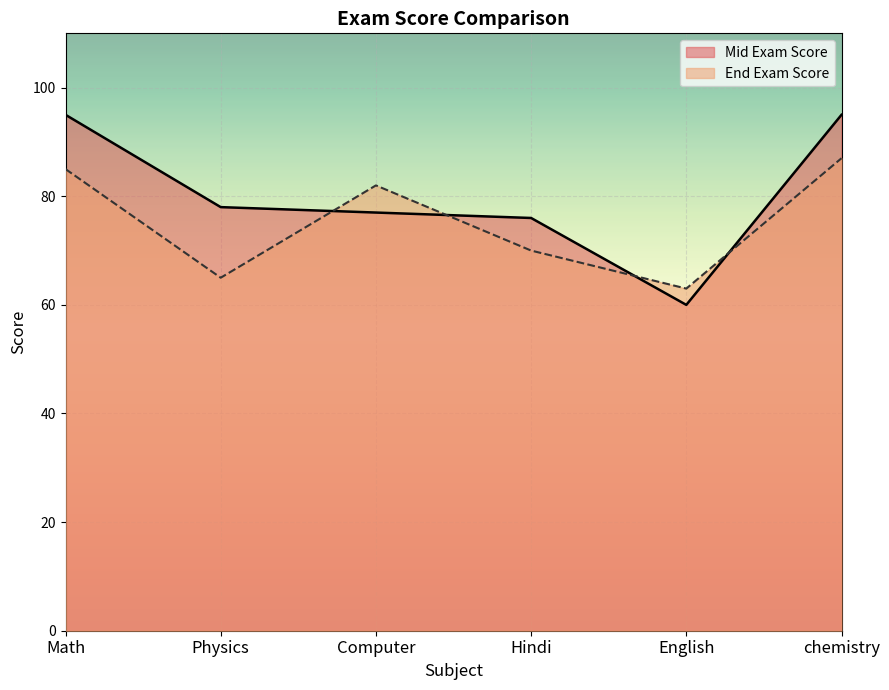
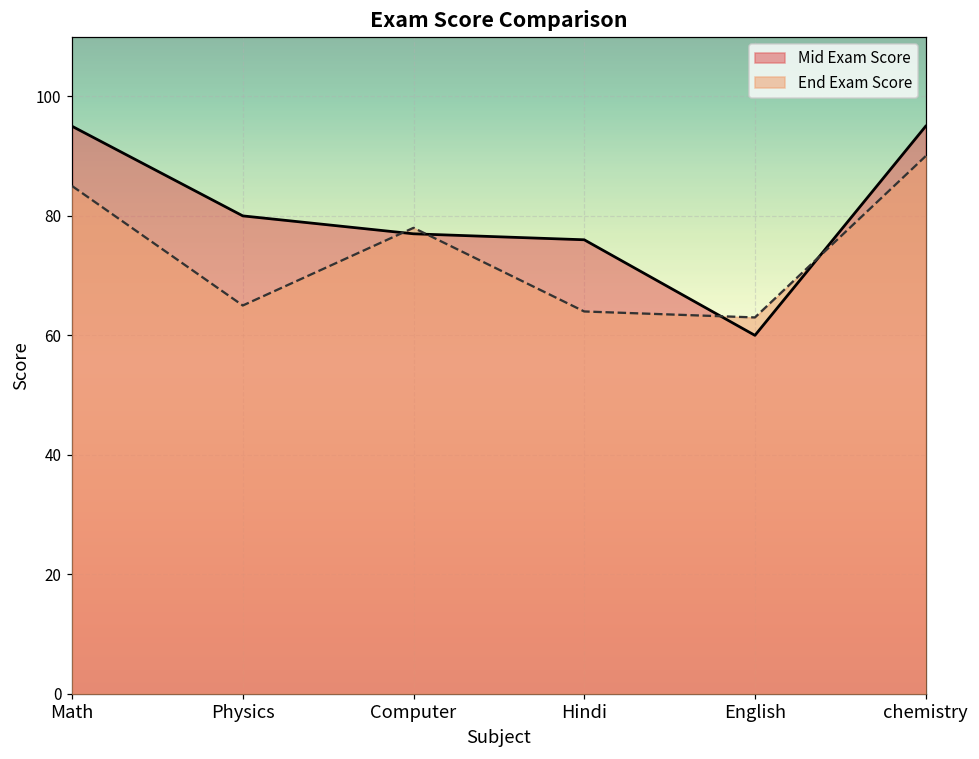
  {
    "Mid Exam Score": {
      "Math": 95,
-     "Physics": 78,
+     "Physics": 80,
      "Computer": 77,
      "Hindi": 76,
      "English": 60,
      "chemistry": 95
    },
    "End Exam Score": {
      "Math": 85,
      "Physics": 65,
-     "Computer": 82,
-     "Hindi": 70,
+     "Computer": 78,
+     "Hindi": 64,
      "English": 63,
-     "chemistry": 87
+     "chemistry": 90
    }
  }
